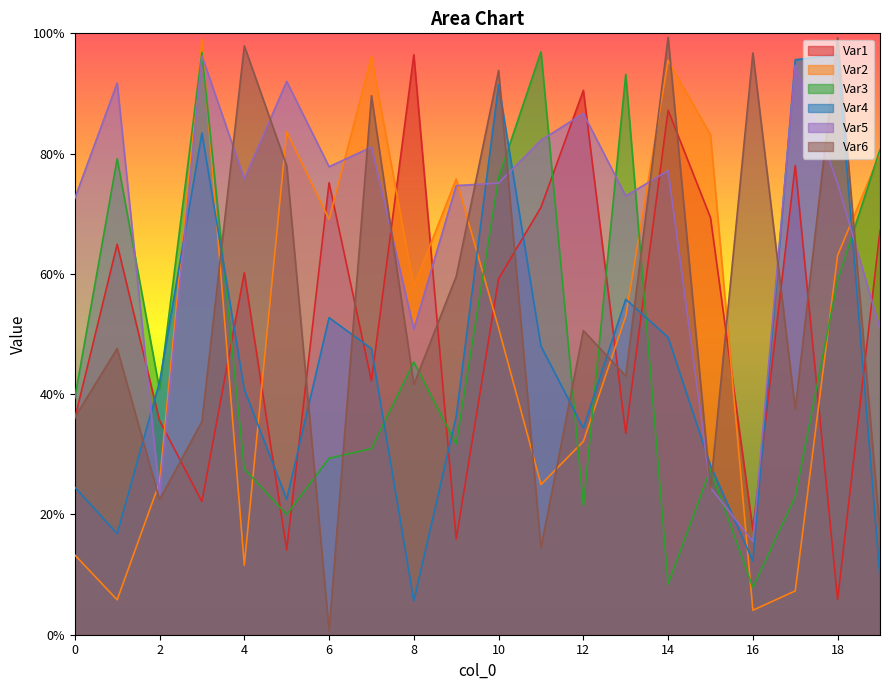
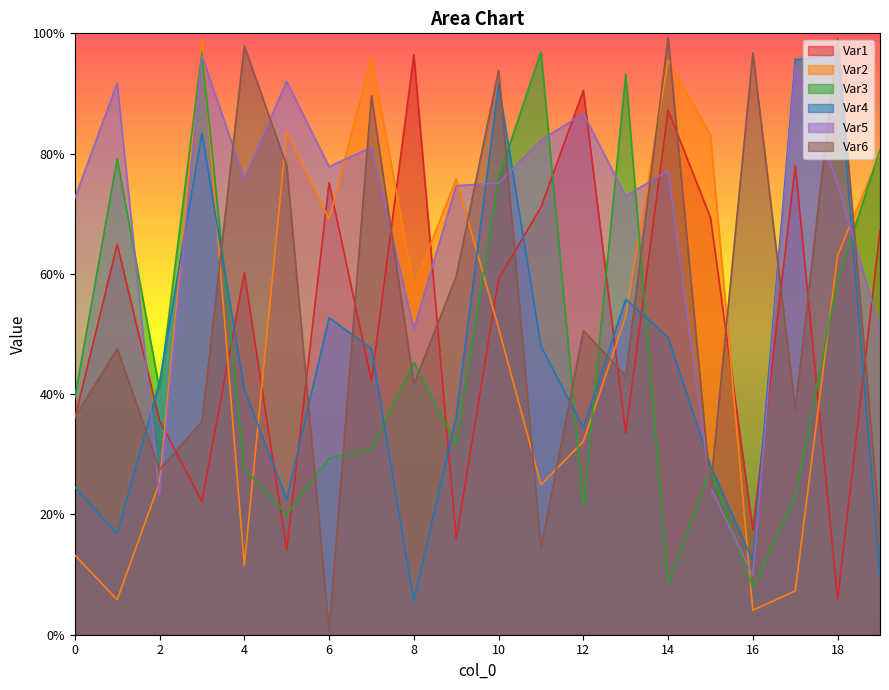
  {
    "Var1": {
      "2": "36%",
      "4": "60%",
      "6": "75%",
      "8": "96%",
      "10": "59%",
      "12": "91%",
      "14": "87%",
      "16": "17%",
      "18": "6%"
    },
    "Var2": {
      "0": "13%",
      "2": "25%",
      "4": "12%",
      "6": "69%",
      "8": "58%",
      "10": "51%",
      "12": "32%",
      "14": "95%",
      "16": "4%",
      "18": "63%"
    },
    "Var3": {
      "0": "39%",
      "2": "41%",
      "4": "28%",
      "6": "29%",
      "8": "45%",
      "10": "76%",
      "12": "21%",
      "14": "8%",
      "16": "8%",
      "18": "59%"
    },
    "Var4": {
      "0": "25%",
      "2": "42%",
      "4": "41%",
      "6": "53%",
      "8": "6%",
      "10": "91%",
      "12": "34%",
      "14": "49%",
      "16": "12%"
    },
    "Var5": {
      "0": "73%",
      "2": "23%",
      "4": "76%",
      "6": "78%",
      "8": "51%",
      "10": "75%",
      "12": "87%",
      "14": "77%",
-     "16": "16%",
+     "16": "10%",
      "18": "75%"
    },
    "Var6": {
-     "2": "22%",
+     "2": "27%",
      "4": "98%",
      "6": "1%",
      "8": "42%",
      "10": "94%",
      "12": "51%",
      "14": "99%",
      "16": "97%",
      "18": "99%"
    }
  }
